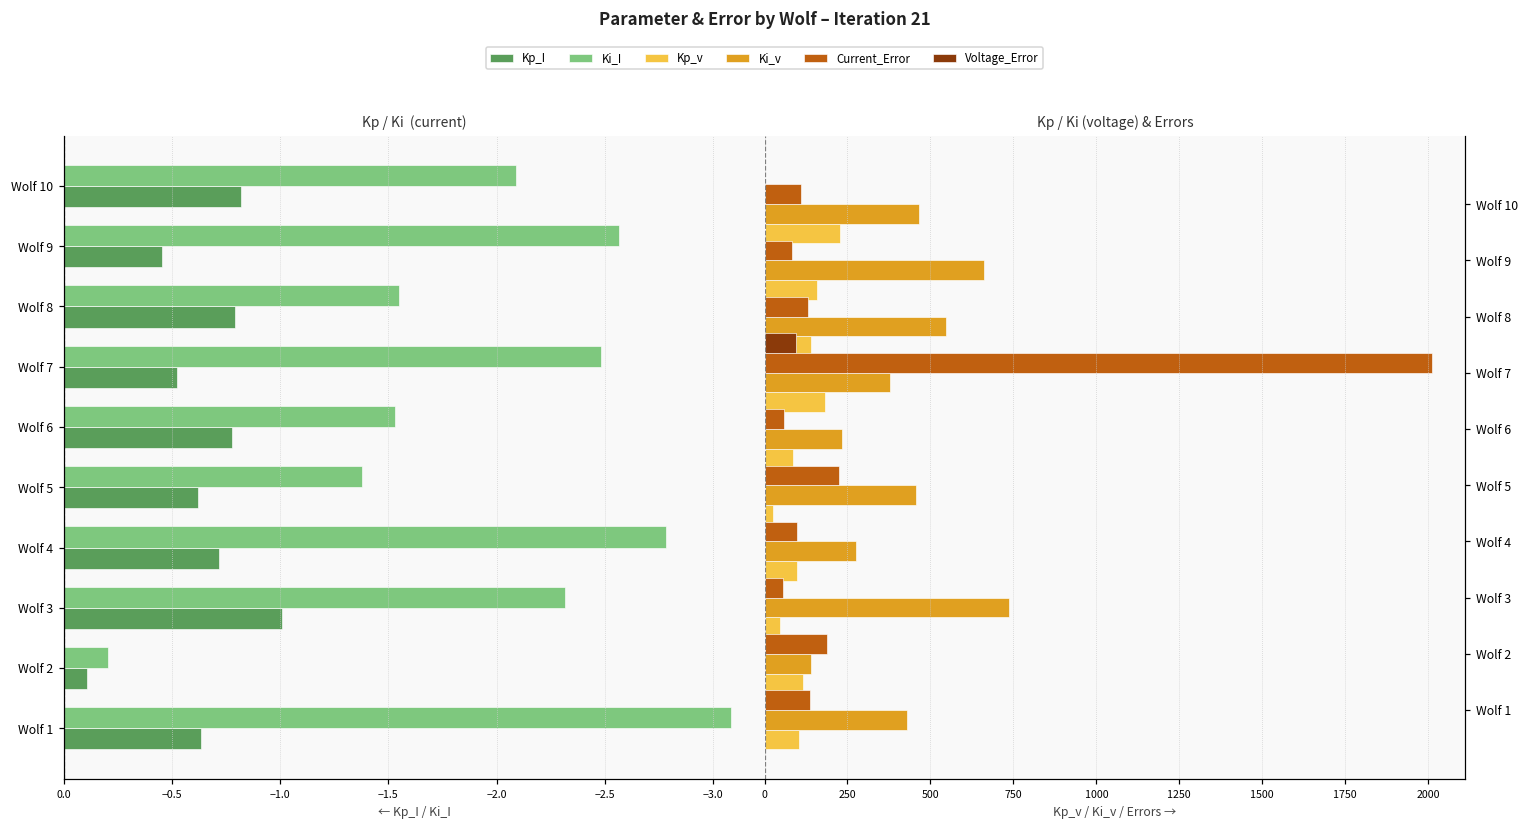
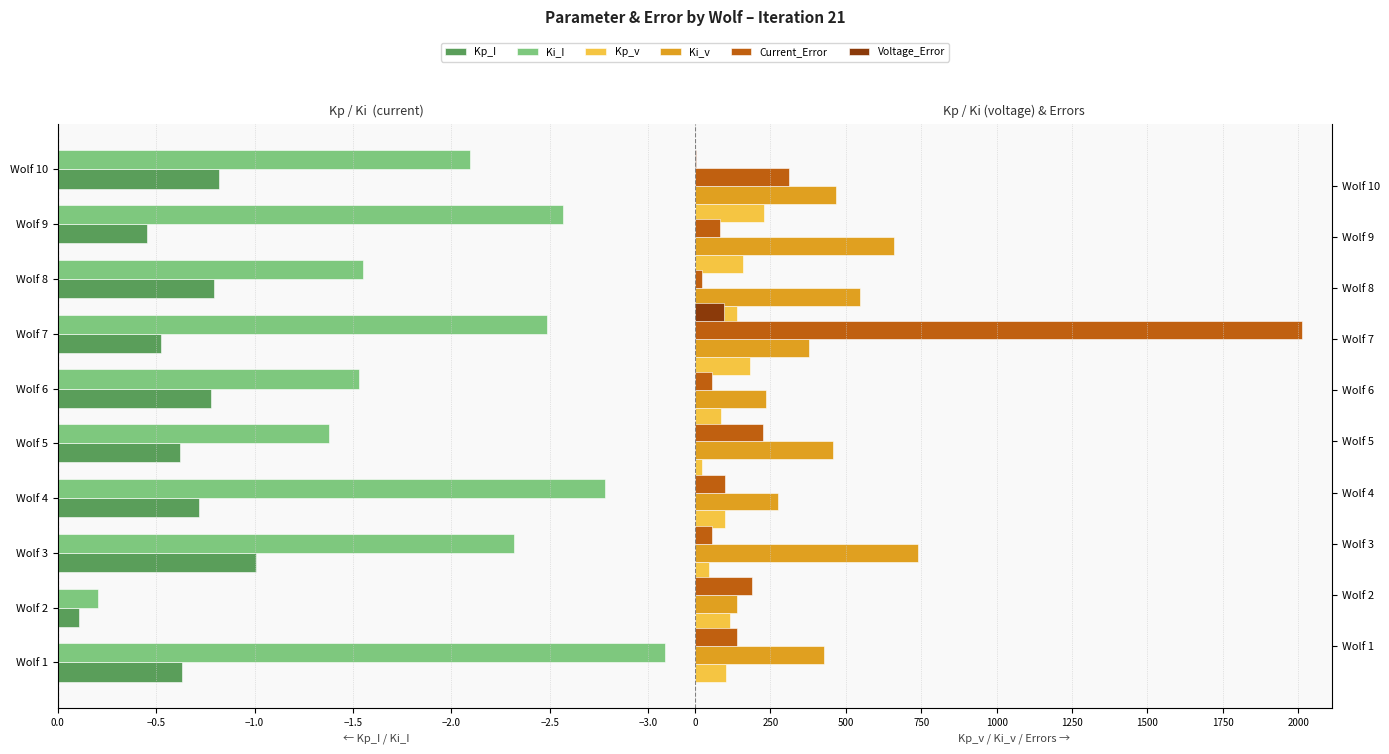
  {
    "Kp / Ki (current)": {
      "Kp_I": {
        "Wolf 10": -0.82,
        "Wolf 9": -0.45,
        "Wolf 8": -0.79,
        "Wolf 7": -0.53,
        "Wolf 6": -0.78,
        "Wolf 5": -0.62,
        "Wolf 4": -0.72,
        "Wolf 3": -1.01,
        "Wolf 2": -0.11,
        "Wolf 1": -0.63
      },
      "Ki_I": {
        "Wolf 10": -2.09,
        "Wolf 9": -2.57,
        "Wolf 8": -1.55,
        "Wolf 7": -2.48,
        "Wolf 6": -1.53,
        "Wolf 5": -1.38,
        "Wolf 4": -2.78,
        "Wolf 3": -2.32,
        "Wolf 2": -0.20,
        "Wolf 1": -3.08
      }
    },
    "Kp / Ki (voltage) & Errors": {
      "Current_Error": {
-       "Wolf 10": 110,
+       "Wolf 10": 310,
        "Wolf 9": 80,
-       "Wolf 8": 130,
+       "Wolf 8": 20,
        "Wolf 7": 2010,
        "Wolf 6": 60,
        "Wolf 5": 220,
        "Wolf 4": 100,
        "Wolf 3": 60,
        "Wolf 2": 190,
        "Wolf 1": 140
      }
    }
  }
